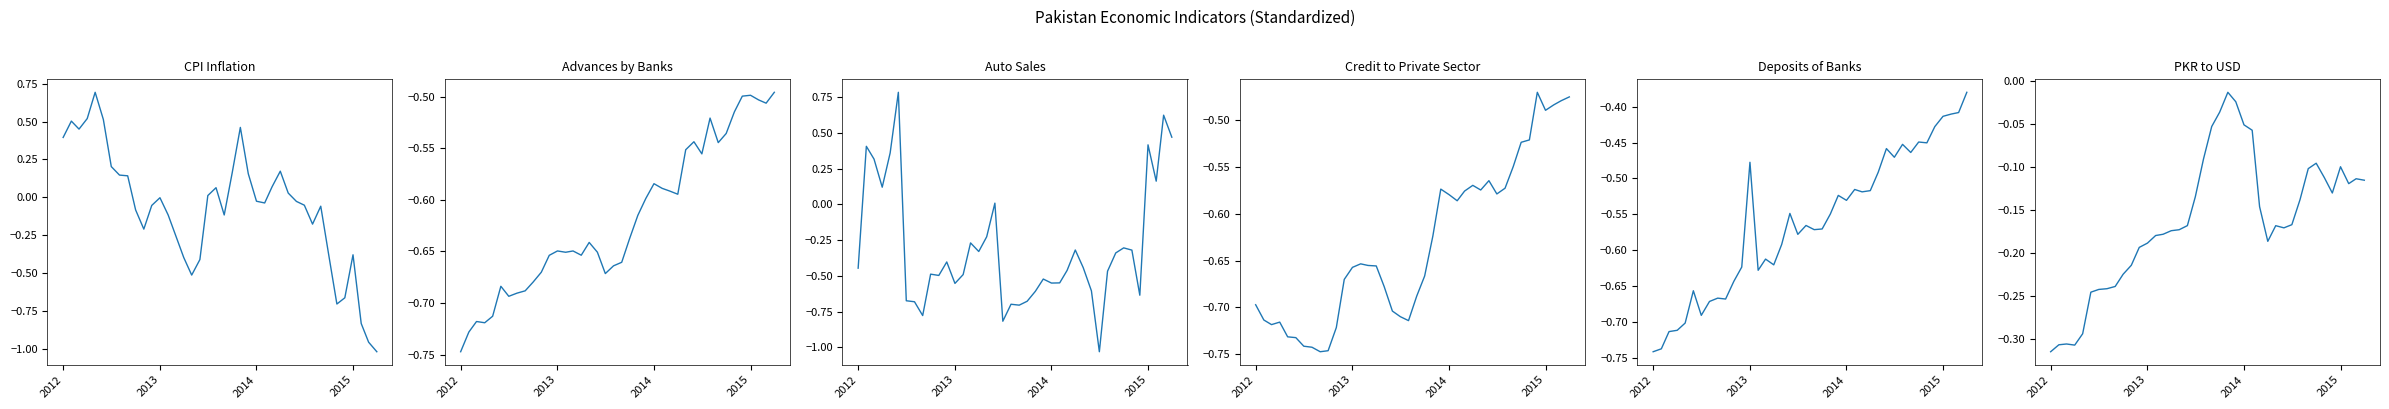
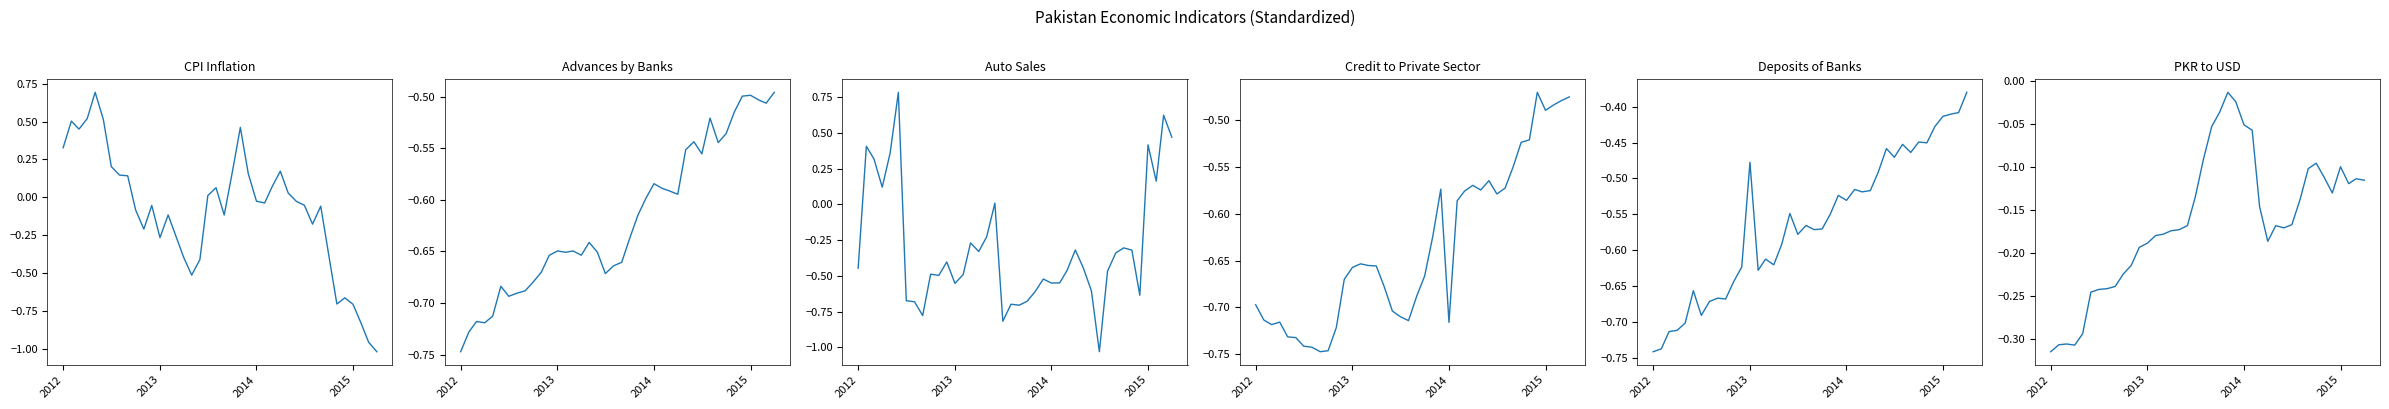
  {
    "CPI Inflation": {
-     "2012": 0.40,
-     "2013": 0.00,
+     "2012": 0.33,
+     "2013": -0.27,
      "2014": -0.03,
-     "2015": -0.38
+     "2015": -0.71
    },
    "Advances by Banks": {
      "2012": -0.747,
      "2013": -0.650,
      "2014": -0.584,
      "2015": -0.499
    },
    "Auto Sales": {
      "2012": -0.45,
      "2013": -0.55,
      "2014": -0.55,
      "2015": 0.42
    },
    "Credit to Private Sector": {
      "2012": -0.70,
      "2013": -0.66,
-     "2014": -0.58,
+     "2014": -0.72,
      "2015": -0.49
    },
    "Deposits of Banks": {
      "2012": -0.74,
      "2013": -0.48,
      "2014": -0.53,
      "2015": -0.41
    },
    "PKR to USD": {
      "2012": -0.31,
      "2013": -0.19,
      "2014": -0.05,
      "2015": -0.10
    }
  }
